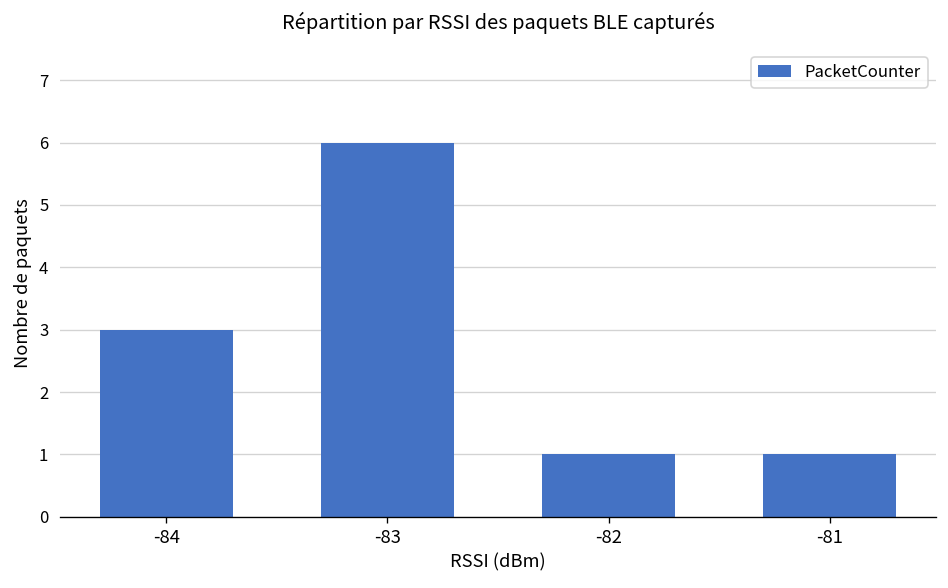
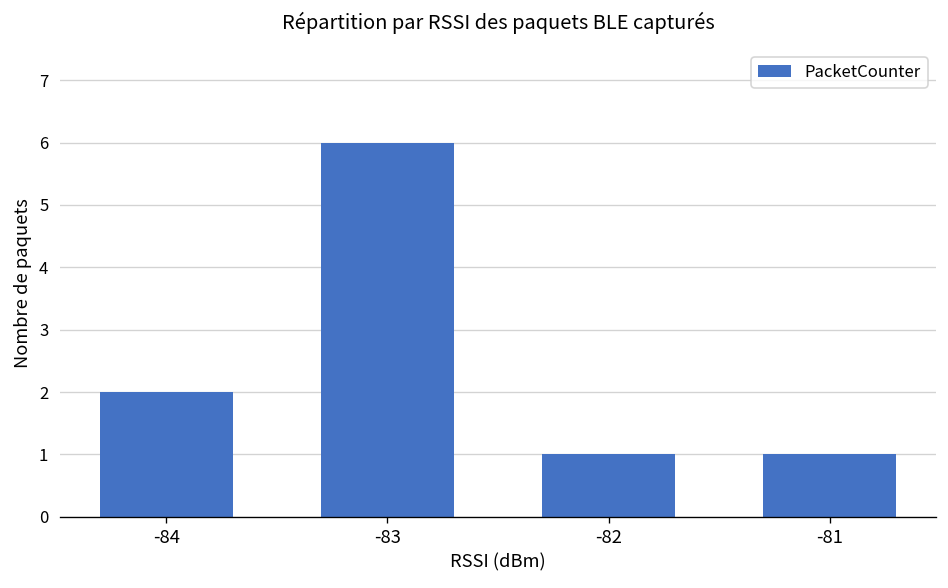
  {
-   "-84": 3,
+   "-84": 2,
    "-83": 6,
    "-82": 1,
    "-81": 1
  }
